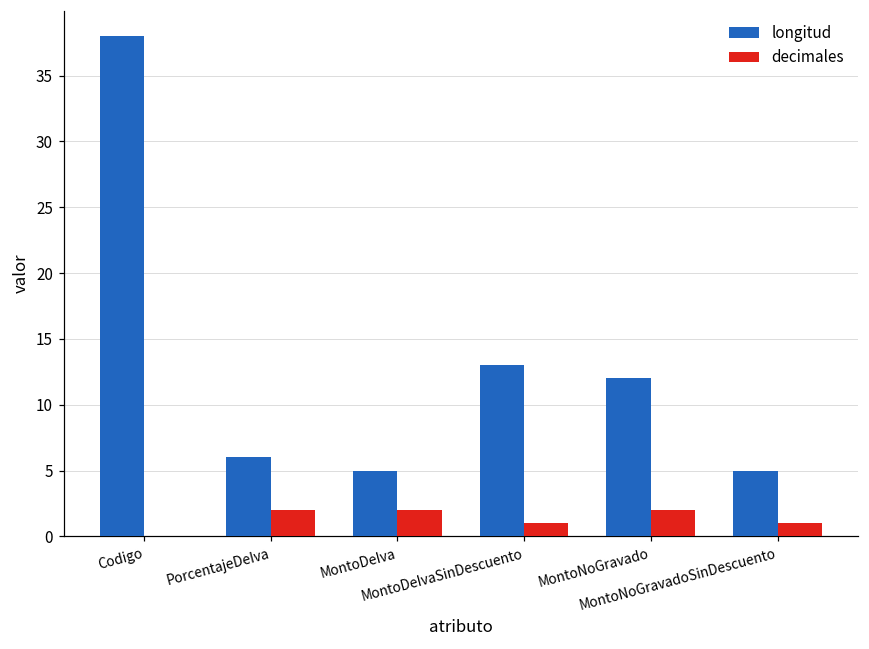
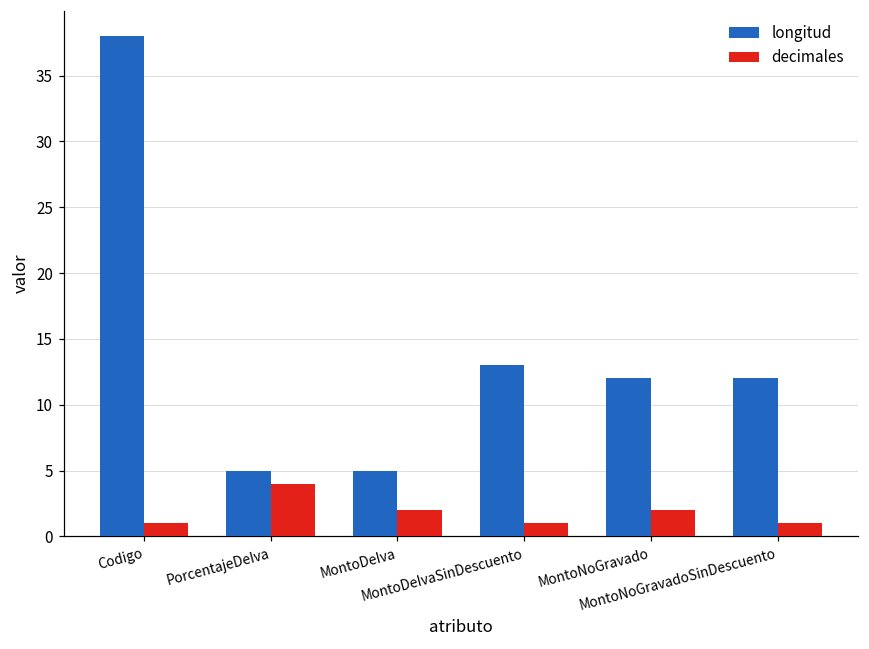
  {
    "longitud": {
      "Codigo": 38,
-     "PorcentajeDeIva": 6,
+     "PorcentajeDeIva": 5,
      "MontoDeIva": 5,
      "MontoDeIvaSinDescuento": 13,
      "MontoNoGravado": 12,
-     "MontoNoGravadoSinDescuento": 5
+     "MontoNoGravadoSinDescuento": 12
    },
    "decimales": {
-     "Codigo": 0,
-     "PorcentajeDeIva": 2,
+     "Codigo": 1,
+     "PorcentajeDeIva": 4,
      "MontoDeIva": 2,
      "MontoDeIvaSinDescuento": 1,
      "MontoNoGravado": 2,
      "MontoNoGravadoSinDescuento": 1
    }
  }
